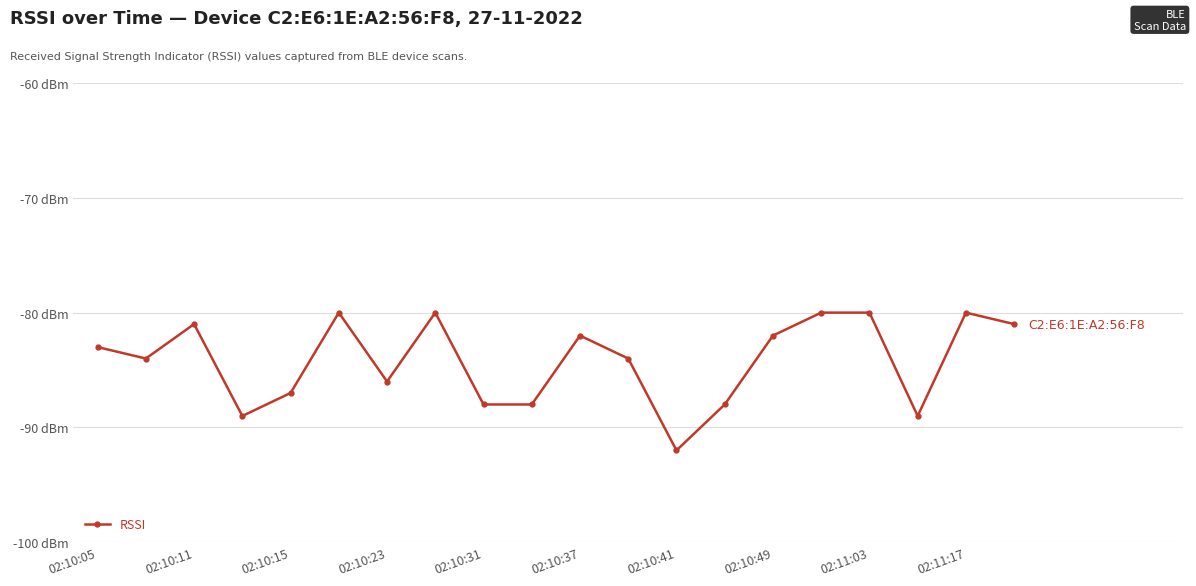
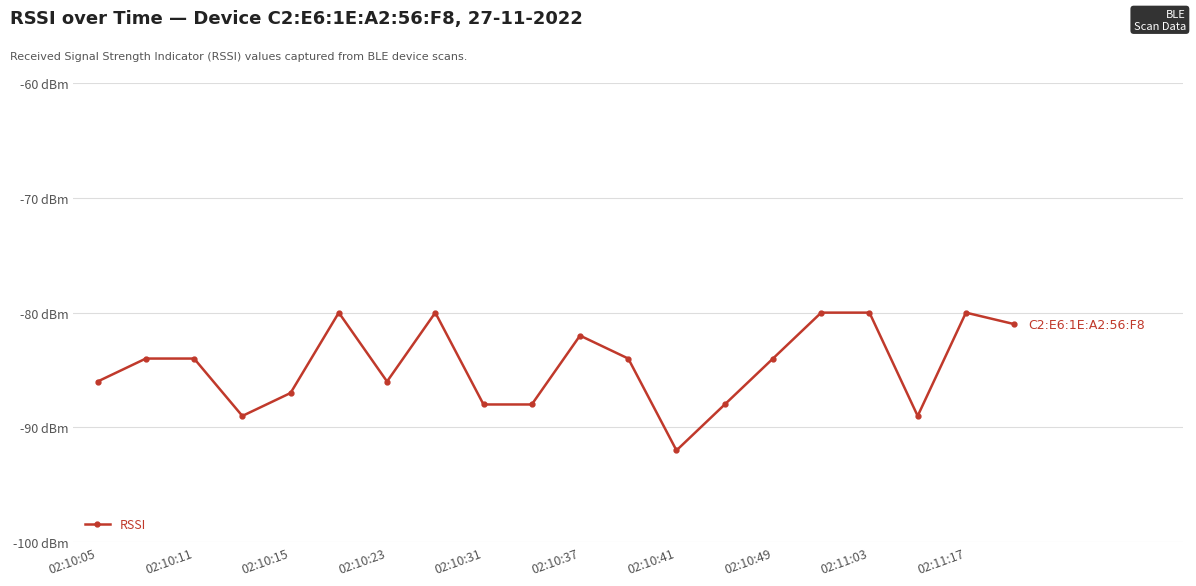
  {
-   "02:10:05": "-83 dBm",
-   "02:10:11": "-81 dBm",
+   "02:10:05": "-86 dBm",
+   "02:10:11": "-84 dBm",
    "02:10:15": "-87 dBm",
    "02:10:23": "-86 dBm",
    "02:10:31": "-88 dBm",
    "02:10:37": "-82 dBm",
    "02:10:41": "-92 dBm",
-   "02:10:49": "-82 dBm",
+   "02:10:49": "-84 dBm",
    "02:11:03": "-80 dBm",
    "02:11:17": "-80 dBm"
  }
